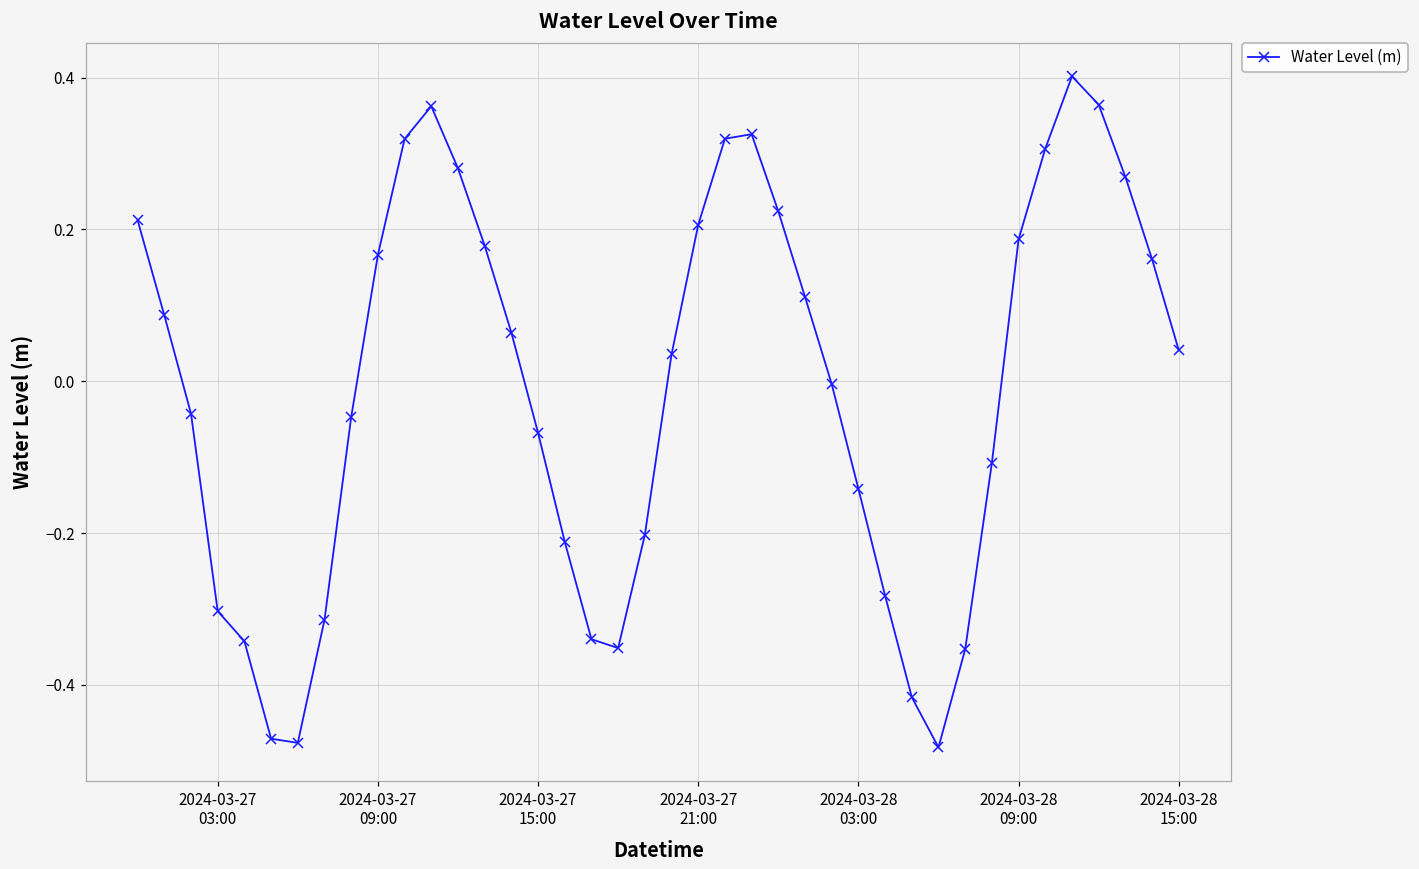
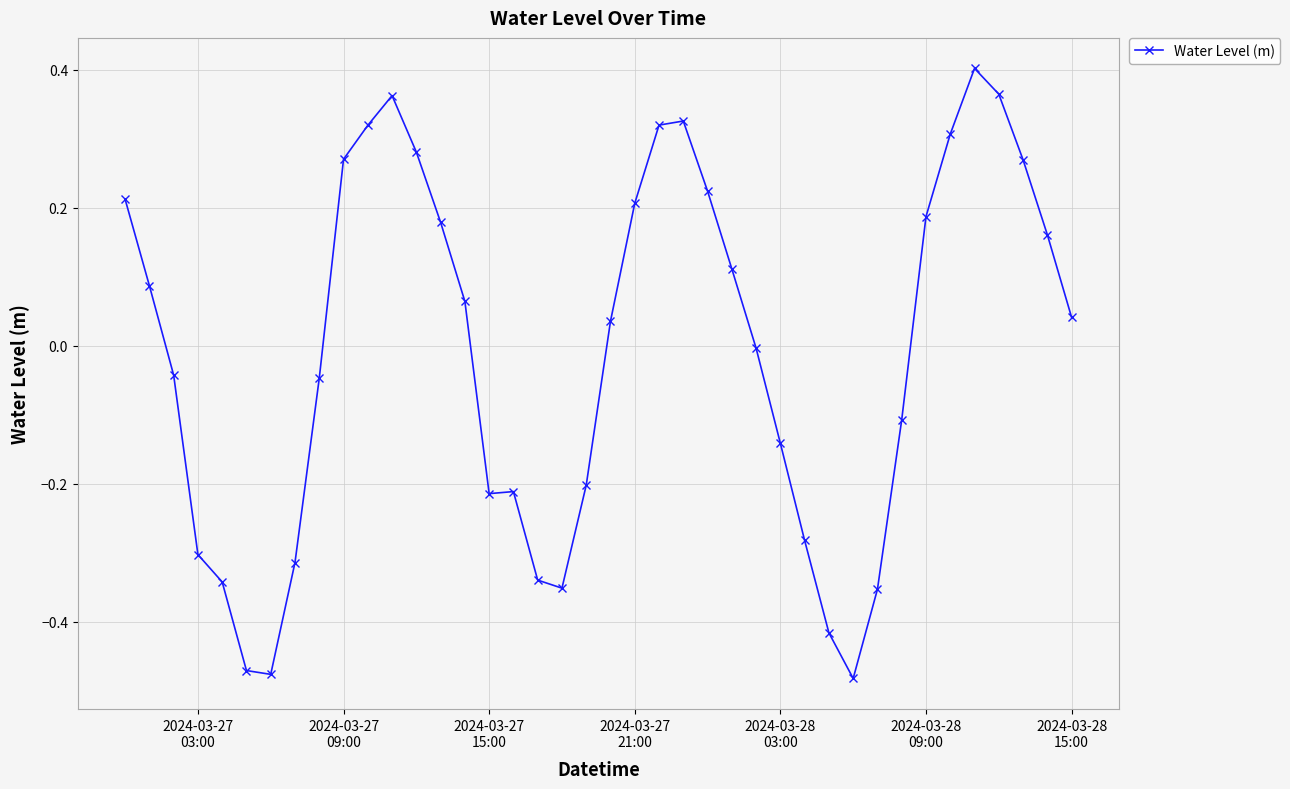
  {
    "2024-03-27 03:00": -0.30,
-   "2024-03-27 09:00": 0.17,
-   "2024-03-27 15:00": -0.07,
+   "2024-03-27 09:00": 0.27,
+   "2024-03-27 15:00": -0.21,
    "2024-03-27 21:00": 0.21,
    "2024-03-28 03:00": -0.14,
    "2024-03-28 09:00": 0.19,
    "2024-03-28 15:00": 0.04
  }
